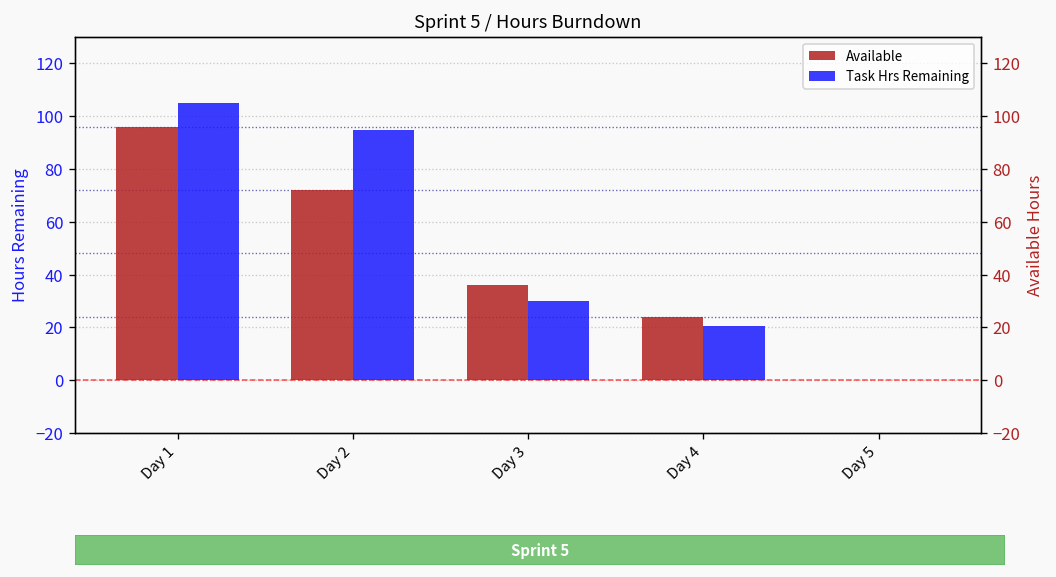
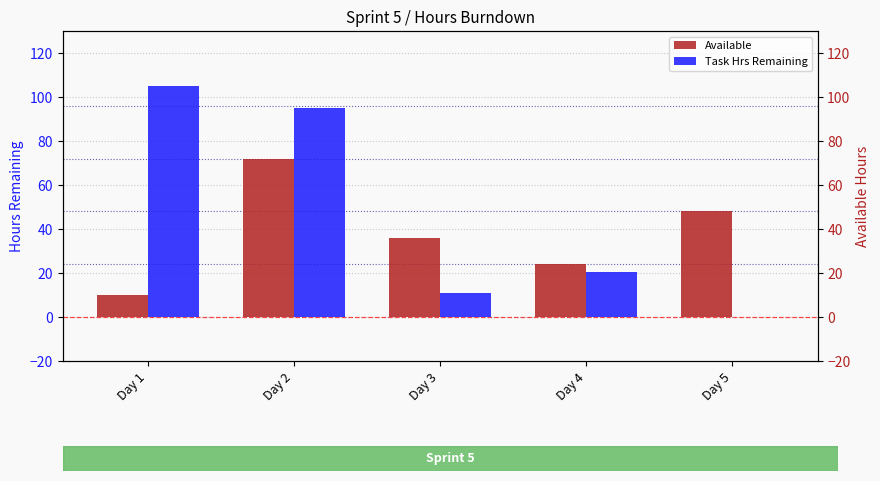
  {
    "Available": {
-     "Day 1": 96,
+     "Day 1": 10,
      "Day 2": 72,
      "Day 3": 36,
      "Day 4": 24,
-     "Day 5": 0
+     "Day 5": 48
    },
    "Task Hrs Remaining": {
      "Day 1": 105,
      "Day 2": 95,
-     "Day 3": 30,
+     "Day 3": 11,
      "Day 4": 20,
      "Day 5": 0
    }
  }
